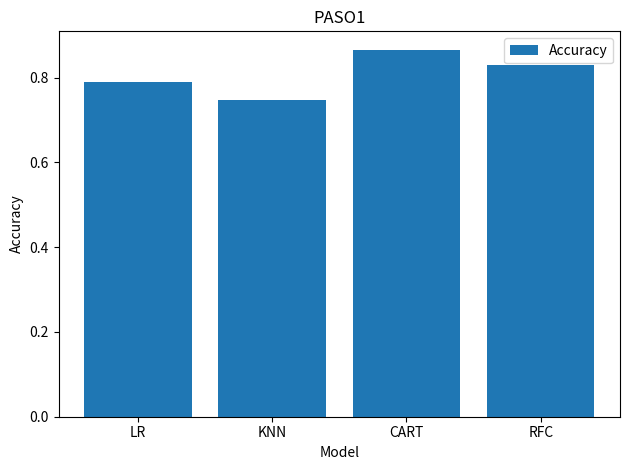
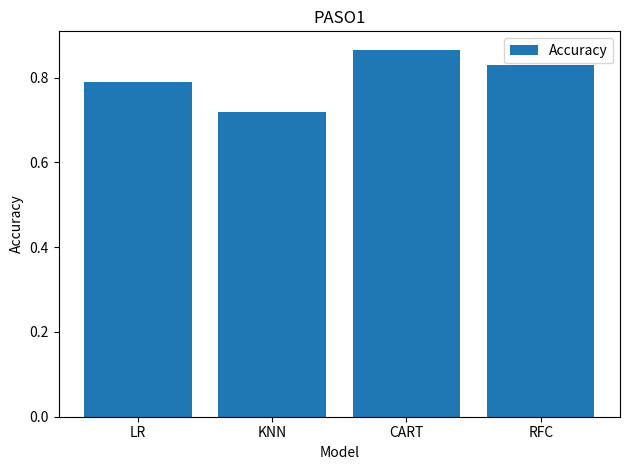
  {
    "LR": 0.79,
-   "KNN": 0.75,
+   "KNN": 0.72,
    "CART": 0.87,
    "RFC": 0.83
  }
